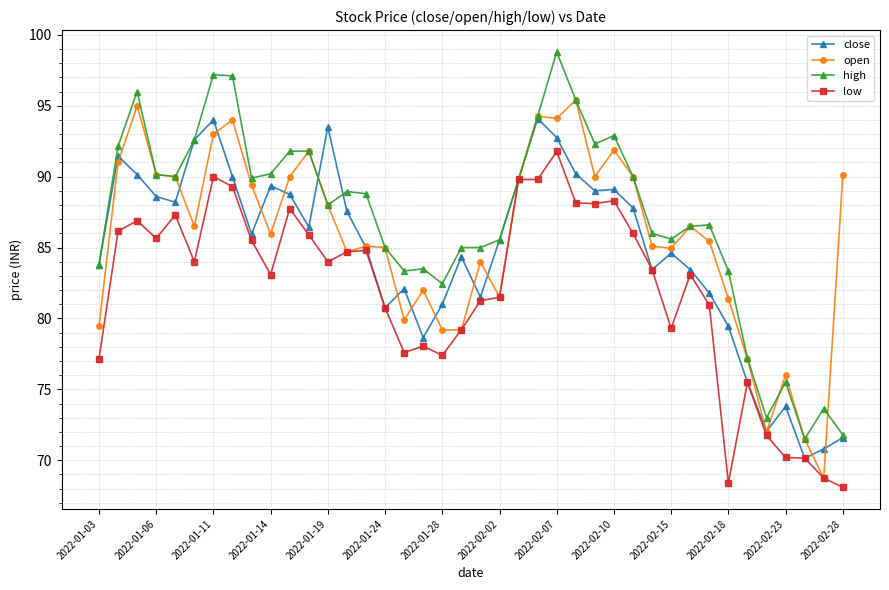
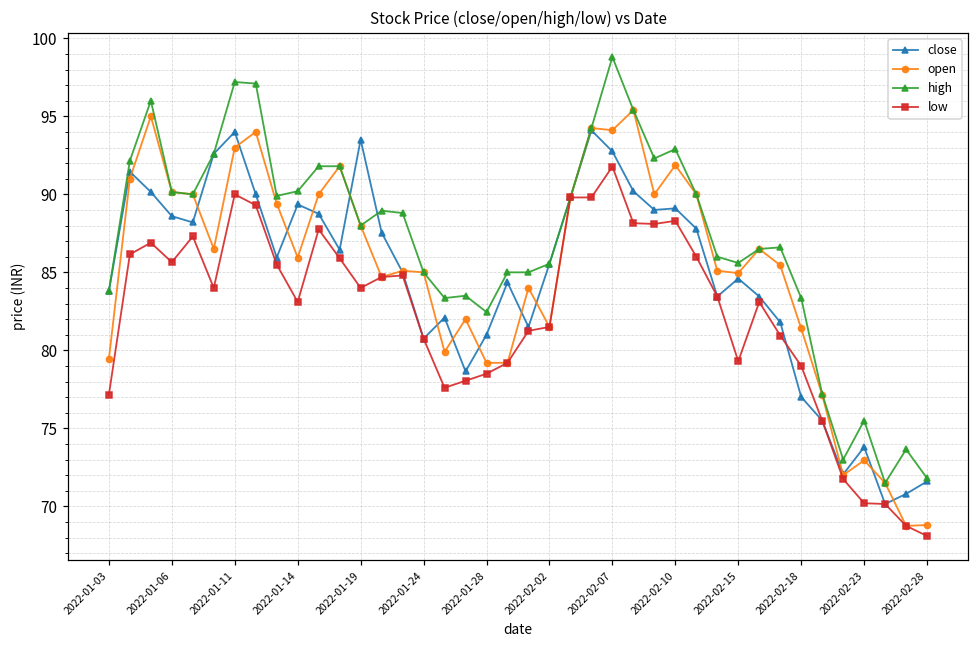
  {
    "close": {
      "2022-01-06": 88.6,
      "2022-01-11": 94.0,
      "2022-01-14": 89.4,
      "2022-01-19": 93.5,
      "2022-01-28": 81.0,
      "2022-02-07": 92.8,
      "2022-02-10": 89.1,
      "2022-02-15": 84.6,
-     "2022-02-18": 79.5,
+     "2022-02-18": 77.0,
      "2022-02-23": 73.8,
      "2022-02-28": 71.6
    },
    "open": {
      "2022-01-03": 79.5,
      "2022-01-11": 93.0,
      "2022-01-14": 86.0,
      "2022-01-28": 79.2,
      "2022-02-07": 94.1,
      "2022-02-10": 91.9,
      "2022-02-15": 85.0,
      "2022-02-18": 81.4,
-     "2022-02-23": 76.0,
-     "2022-02-28": 90.1
+     "2022-02-23": 73.0,
+     "2022-02-28": 68.8
    },
    "high": {
      "2022-01-11": 97.2,
      "2022-01-14": 90.2,
      "2022-01-28": 82.5,
      "2022-02-07": 98.8,
      "2022-02-10": 92.9,
      "2022-02-15": 85.6,
      "2022-02-18": 83.4,
      "2022-02-23": 75.5,
      "2022-02-28": 71.8
    },
    "low": {
      "2022-01-03": 77.2,
      "2022-01-06": 85.7,
      "2022-01-11": 90.0,
      "2022-01-14": 83.1,
      "2022-01-19": 84.0,
-     "2022-01-28": 77.4,
+     "2022-01-28": 78.5,
      "2022-02-07": 91.8,
      "2022-02-10": 88.3,
      "2022-02-15": 79.3,
-     "2022-02-18": 68.4,
+     "2022-02-18": 79.0,
      "2022-02-23": 70.2,
      "2022-02-28": 68.1
    }
  }
